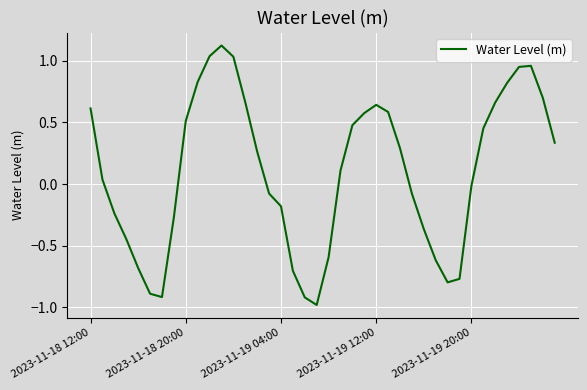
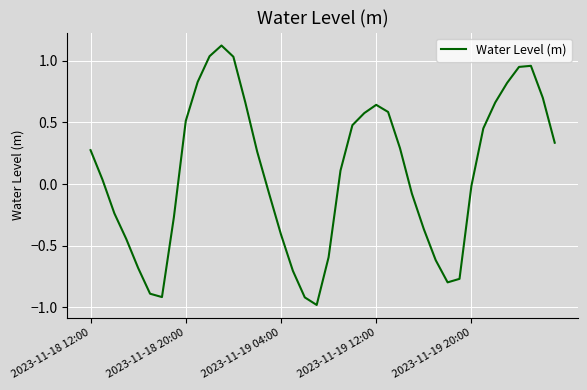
  {
-   "2023-11-18 12:00": 0.61,
+   "2023-11-18 12:00": 0.27,
    "2023-11-18 20:00": 0.51,
-   "2023-11-19 04:00": -0.18,
+   "2023-11-19 04:00": -0.41,
    "2023-11-19 12:00": 0.64,
    "2023-11-19 20:00": -0.02
  }
